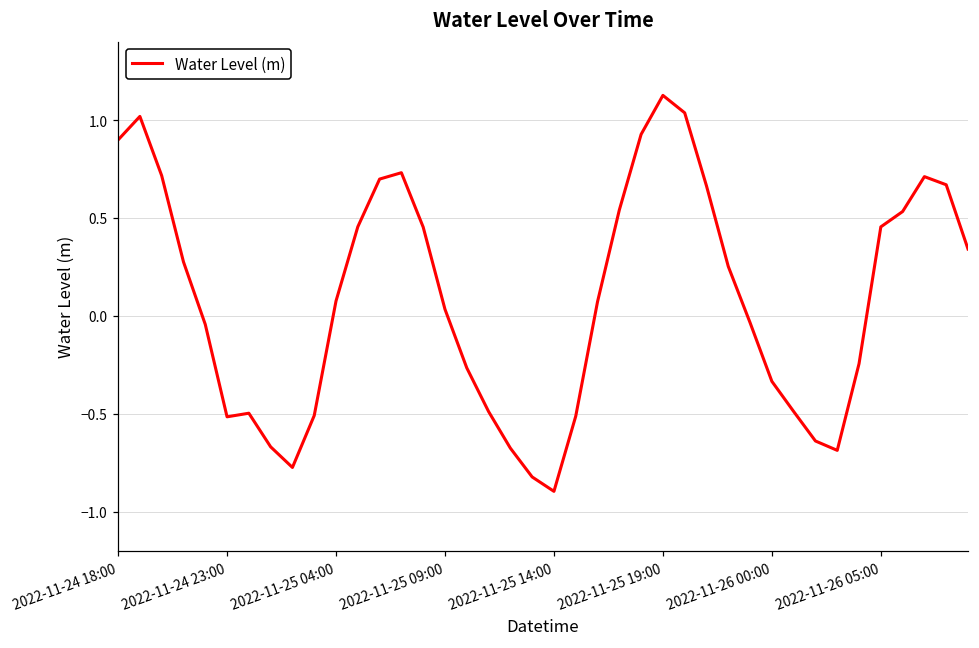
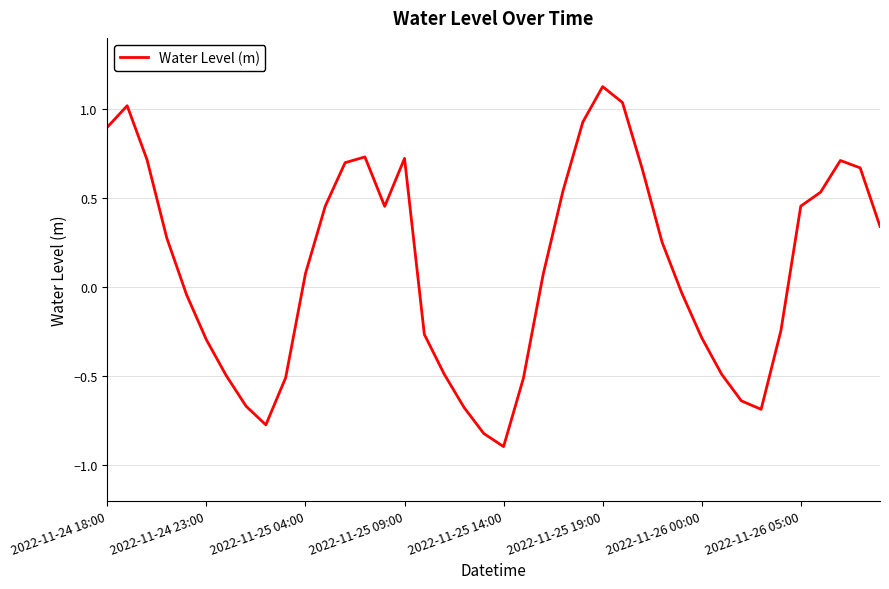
  {
    "2022-11-24 18:00": 0.90,
-   "2022-11-24 23:00": -0.52,
+   "2022-11-24 23:00": -0.30,
    "2022-11-25 04:00": 0.08,
-   "2022-11-25 09:00": 0.03,
+   "2022-11-25 09:00": 0.72,
    "2022-11-25 14:00": -0.90,
    "2022-11-25 19:00": 1.13,
-   "2022-11-26 00:00": -0.33,
+   "2022-11-26 00:00": -0.28,
    "2022-11-26 05:00": 0.45
  }
